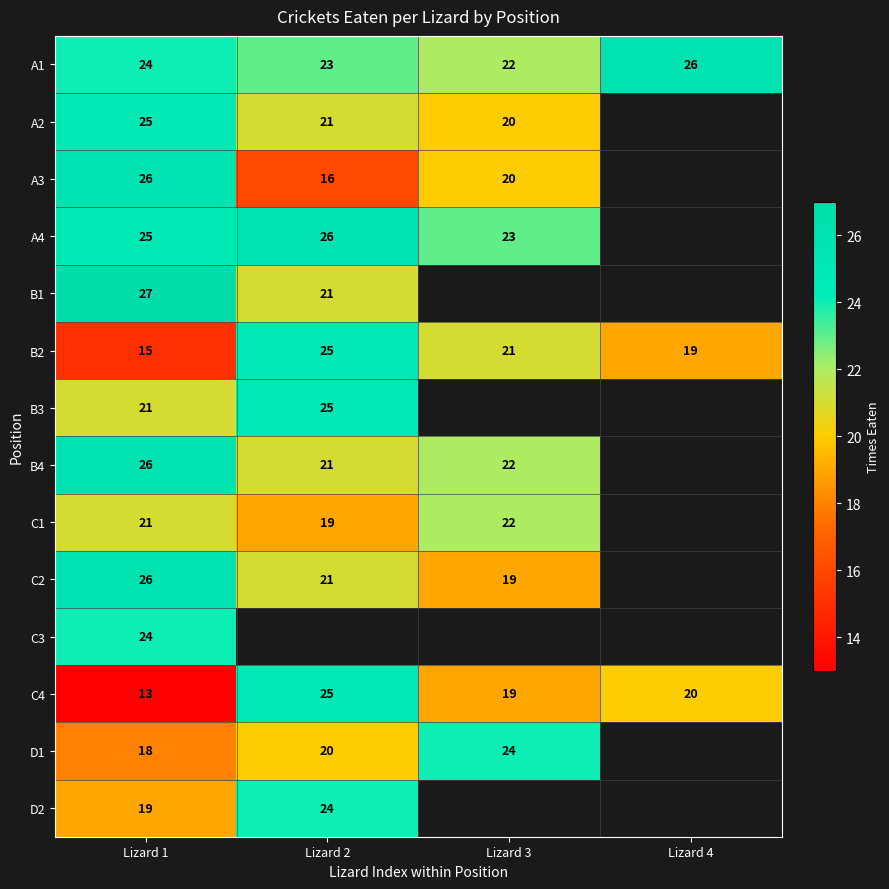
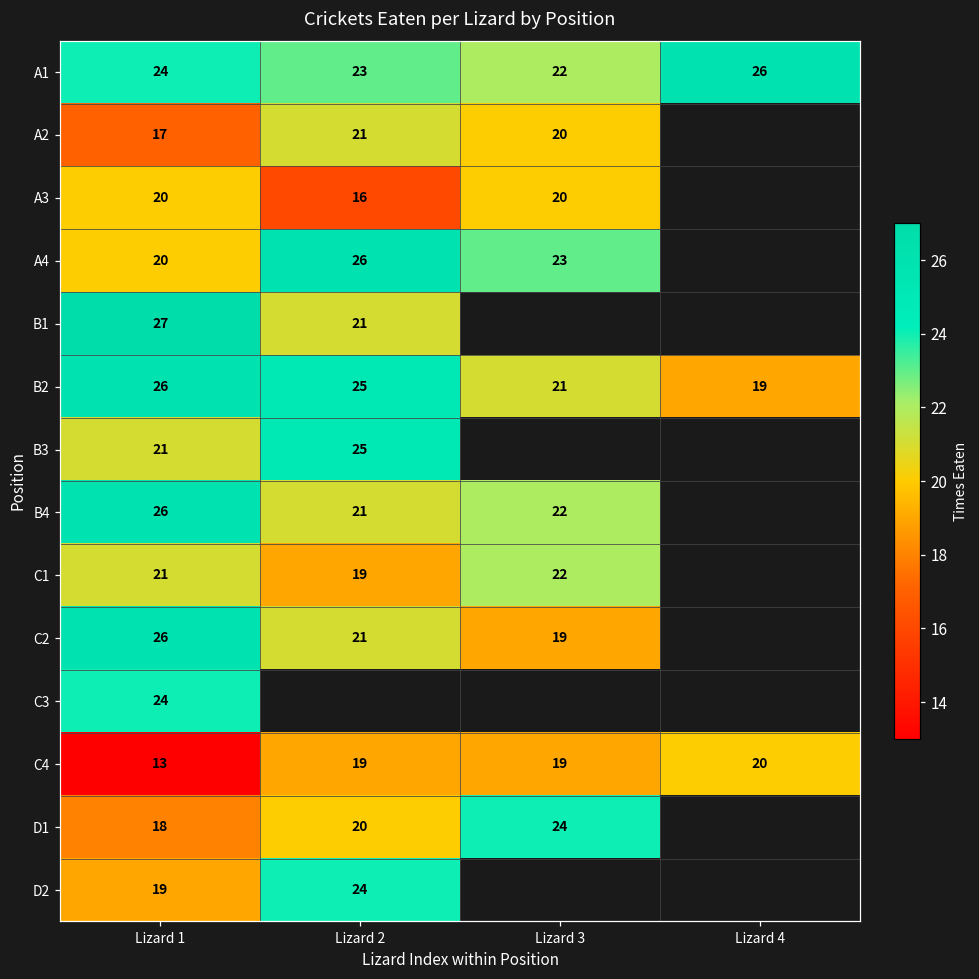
  {
    "A1": {
      "Lizard 1": 24,
      "Lizard 2": 23,
      "Lizard 3": 22,
      "Lizard 4": 26
    },
    "A2": {
-     "Lizard 1": 25,
+     "Lizard 1": 17,
      "Lizard 2": 21,
      "Lizard 3": 20
    },
    "A3": {
-     "Lizard 1": 26,
+     "Lizard 1": 20,
      "Lizard 2": 16,
      "Lizard 3": 20
    },
    "A4": {
-     "Lizard 1": 25,
+     "Lizard 1": 20,
      "Lizard 2": 26,
      "Lizard 3": 23
    },
    "B1": {
      "Lizard 1": 27,
      "Lizard 2": 21
    },
    "B2": {
-     "Lizard 1": 15,
+     "Lizard 1": 26,
      "Lizard 2": 25,
      "Lizard 3": 21,
      "Lizard 4": 19
    },
    "B3": {
      "Lizard 1": 21,
      "Lizard 2": 25
    },
    "B4": {
      "Lizard 1": 26,
      "Lizard 2": 21,
      "Lizard 3": 22
    },
    "C1": {
      "Lizard 1": 21,
      "Lizard 2": 19,
      "Lizard 3": 22
    },
    "C2": {
      "Lizard 1": 26,
      "Lizard 2": 21,
      "Lizard 3": 19
    },
    "C3": {
      "Lizard 1": 24
    },
    "C4": {
      "Lizard 1": 13,
-     "Lizard 2": 25,
+     "Lizard 2": 19,
      "Lizard 3": 19,
      "Lizard 4": 20
    },
    "D1": {
      "Lizard 1": 18,
      "Lizard 2": 20,
      "Lizard 3": 24
    },
    "D2": {
      "Lizard 1": 19,
      "Lizard 2": 24
    }
  }
